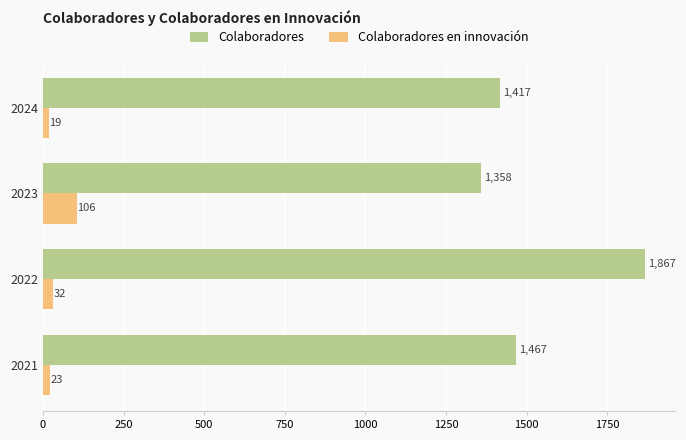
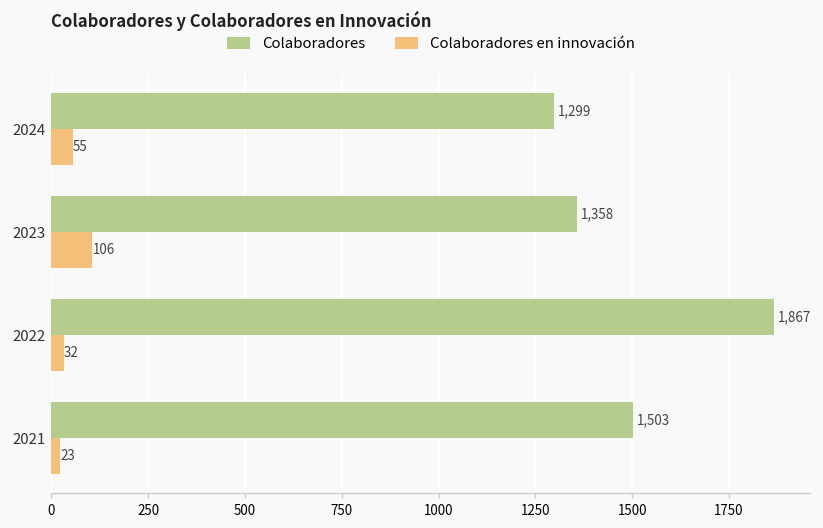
  {
    "Colaboradores": {
-     "2024": "1,417",
+     "2024": "1,299",
      "2023": "1,358",
      "2022": "1,867",
-     "2021": "1,467"
+     "2021": "1,503"
    },
    "Colaboradores en innovación": {
-     "2024": "19",
+     "2024": "55",
      "2023": "106",
      "2022": "32",
      "2021": "23"
    }
  }
